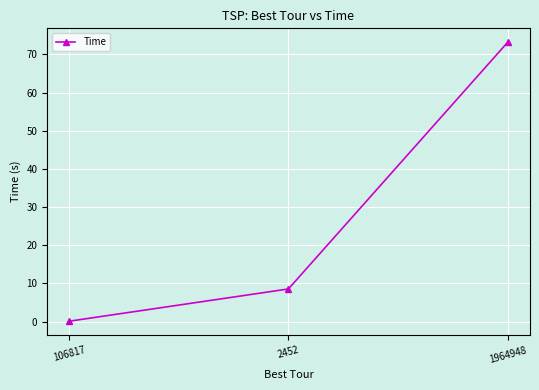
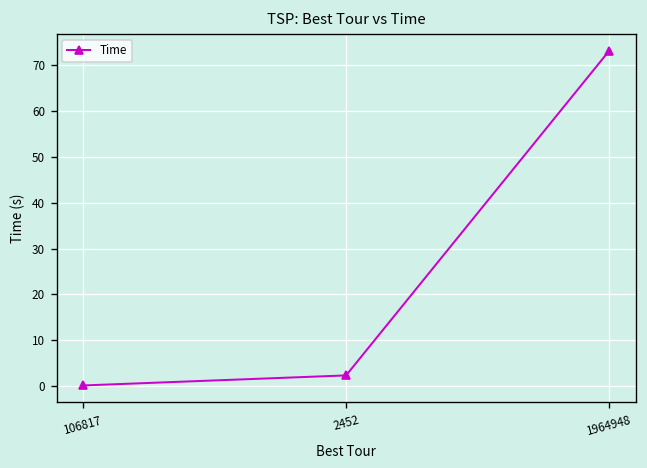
  {
    "106817": 0,
-   "2452": 9,
+   "2452": 2,
    "1964948": 73
  }
